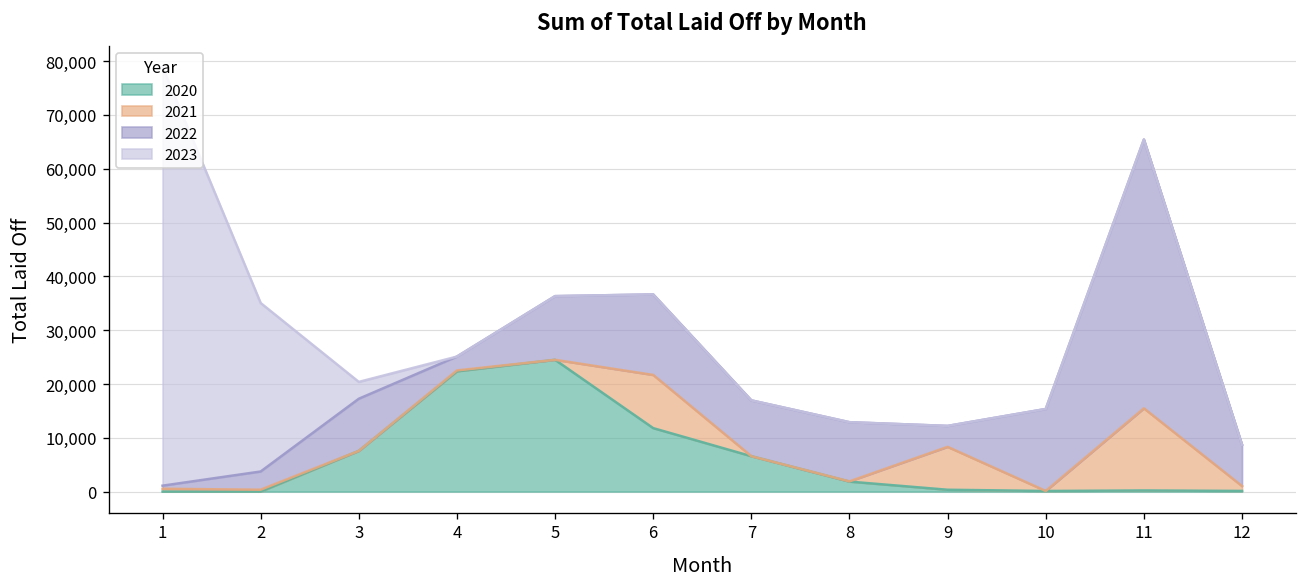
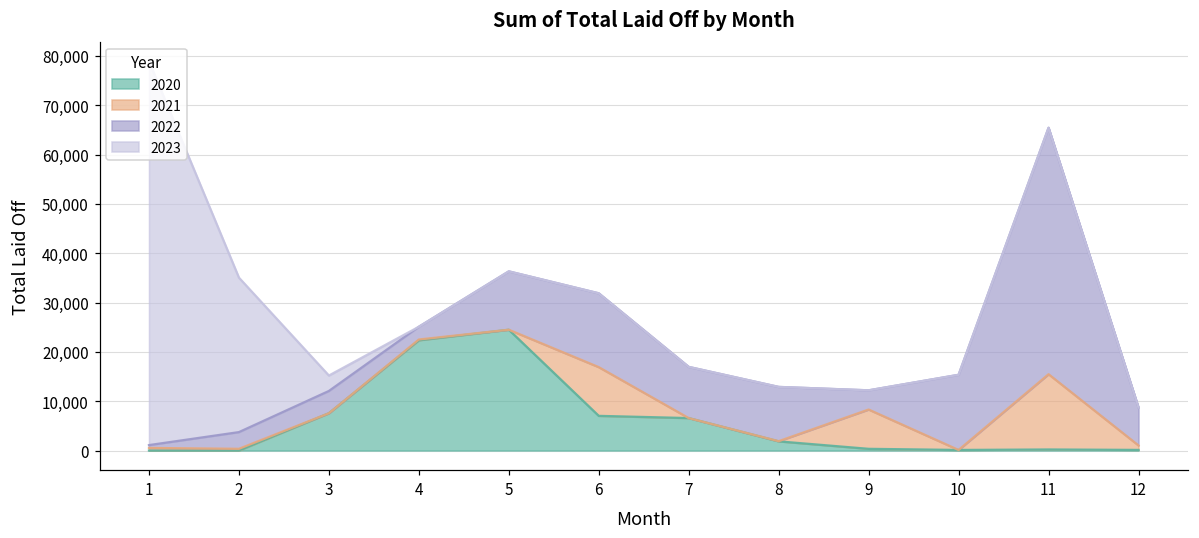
  {
    "2020": {
-     "6": "12,000",
+     "6": "7,000",
      "9": "0",
      "11": "0",
      "12": "0"
    },
    "2021": {
      "6": "10,000",
      "9": "8,000",
      "11": "15,000",
      "12": "1,000"
    },
    "2022": {
      "1": "1,000",
      "2": "3,000",
-     "3": "10,000"
+     "3": "5,000"
    },
    "2023": {
      "2": "31,000",
      "3": "3,000"
    }
  }
